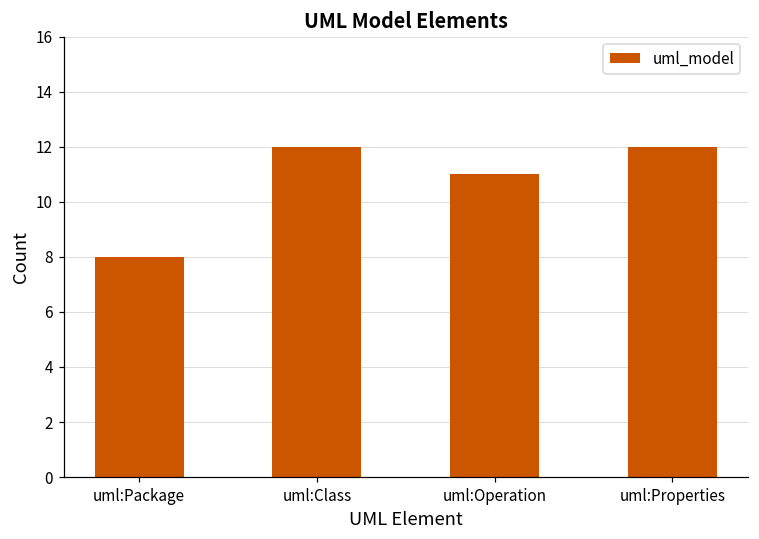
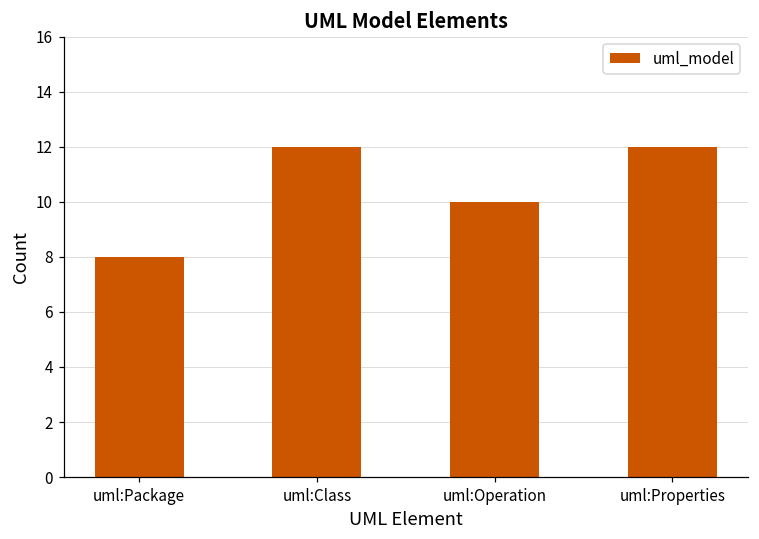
  {
    "uml:Package": 8,
    "uml:Class": 12,
-   "uml:Operation": 11,
+   "uml:Operation": 10,
    "uml:Properties": 12
  }
